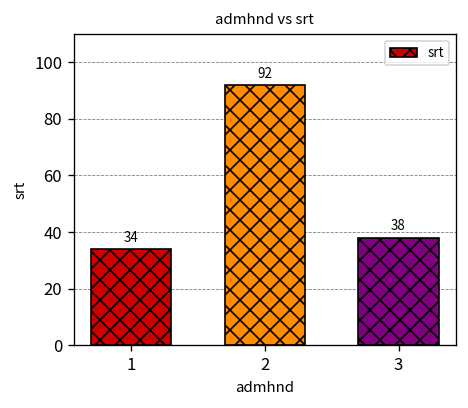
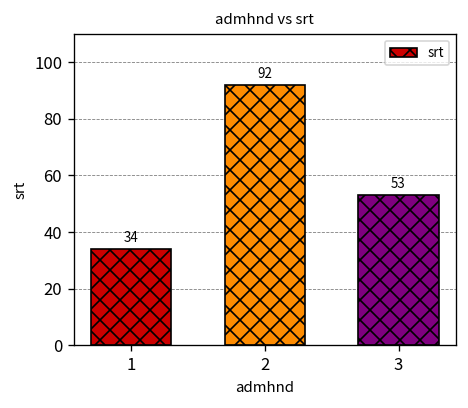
  {
    "1": 34,
    "2": 92,
-   "3": 38
+   "3": 53
  }
